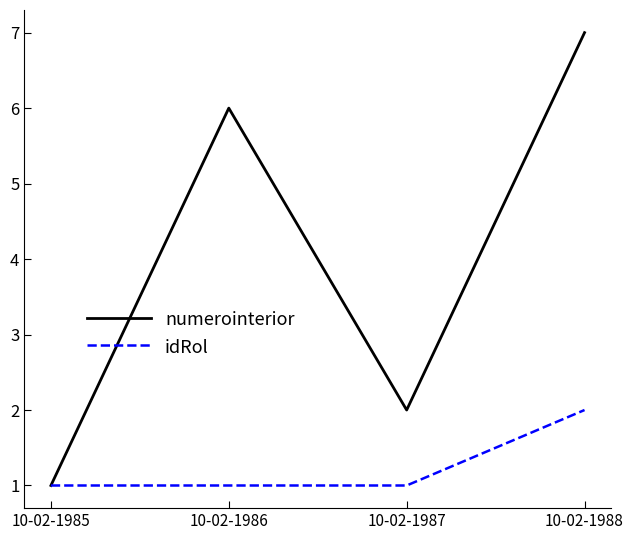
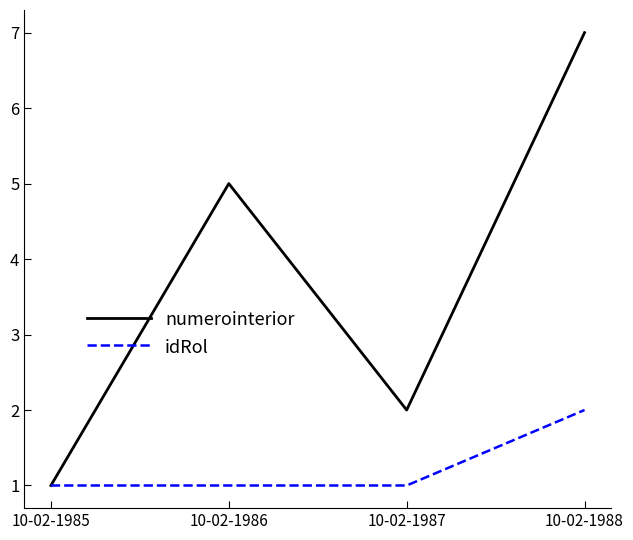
  {
    "numerointerior": {
-     "10-02-1986": 6,
+     "10-02-1986": 5,
      "10-02-1987": 2,
      "10-02-1988": 7
    },
    "idRol": {
      "10-02-1986": 1,
      "10-02-1987": 1,
      "10-02-1988": 2
    }
  }
